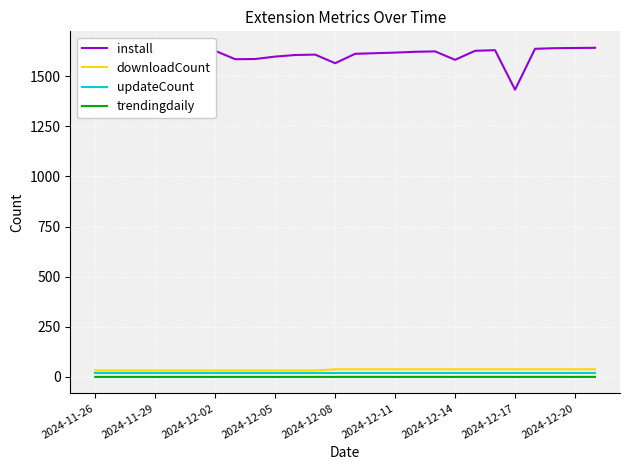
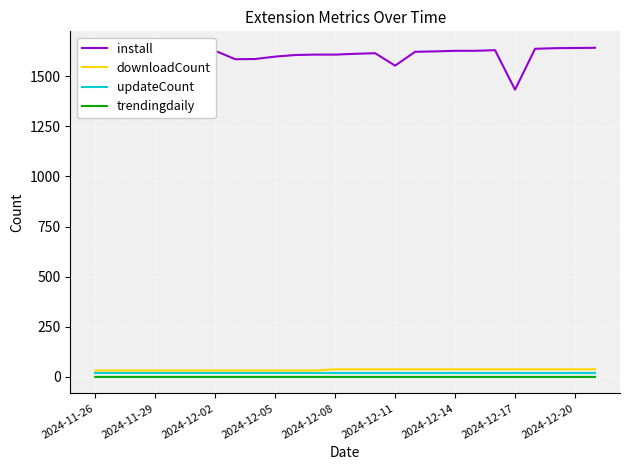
  {
    "install": {
      "2024-12-05": 1600,
-     "2024-12-08": 1570,
-     "2024-12-11": 1620,
-     "2024-12-14": 1580,
+     "2024-12-08": 1610,
+     "2024-12-11": 1550,
+     "2024-12-14": 1630,
      "2024-12-17": 1430,
      "2024-12-20": 1640
    },
    "downloadCount": {
      "2024-11-26": 30,
      "2024-11-29": 30,
      "2024-12-02": 30,
      "2024-12-05": 30,
      "2024-12-08": 40,
      "2024-12-11": 40,
      "2024-12-14": 40,
      "2024-12-17": 40,
      "2024-12-20": 40
    },
    "updateCount": {
      "2024-11-26": 20,
      "2024-11-29": 20,
      "2024-12-02": 20,
      "2024-12-05": 20,
      "2024-12-08": 20,
      "2024-12-11": 20,
      "2024-12-14": 20,
      "2024-12-17": 20,
      "2024-12-20": 20
    },
    "trendingdaily": {
      "2024-11-26": 0,
      "2024-11-29": 0,
      "2024-12-02": 0,
      "2024-12-05": 0,
      "2024-12-08": 0,
      "2024-12-11": 0,
      "2024-12-14": 0,
      "2024-12-17": 0,
      "2024-12-20": 0
    }
  }
